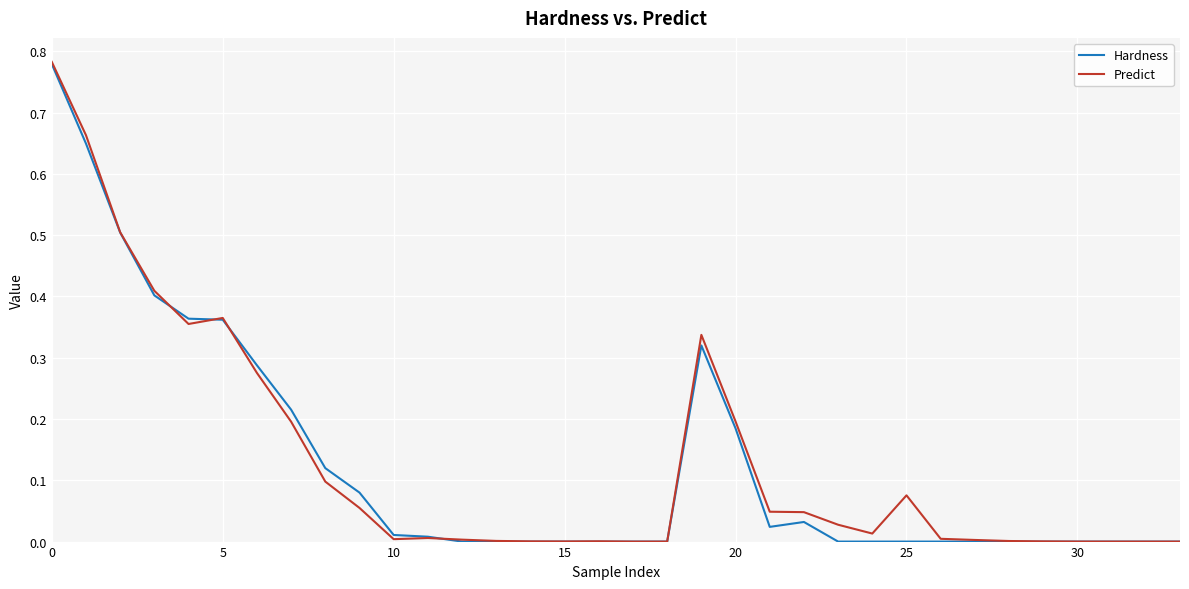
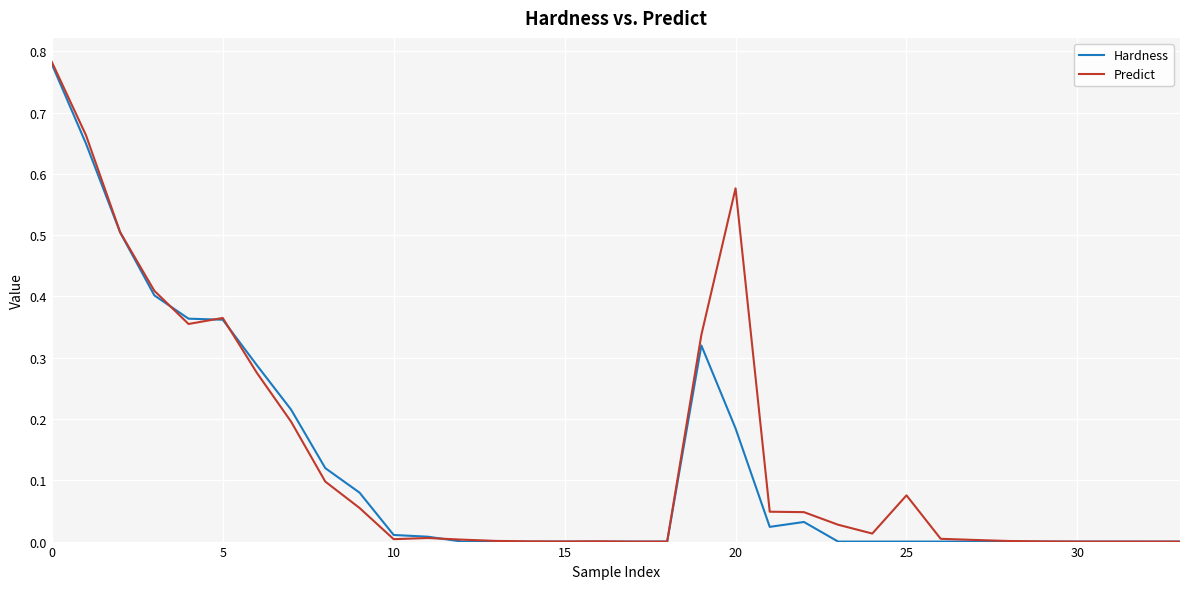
  {
    "Hardness": {
      "10": 0.01,
      "20": 0.18,
      "25": 0.00
    },
    "Predict": {
      "10": 0.00,
-     "20": 0.20,
+     "20": 0.58,
      "25": 0.08
    }
  }
